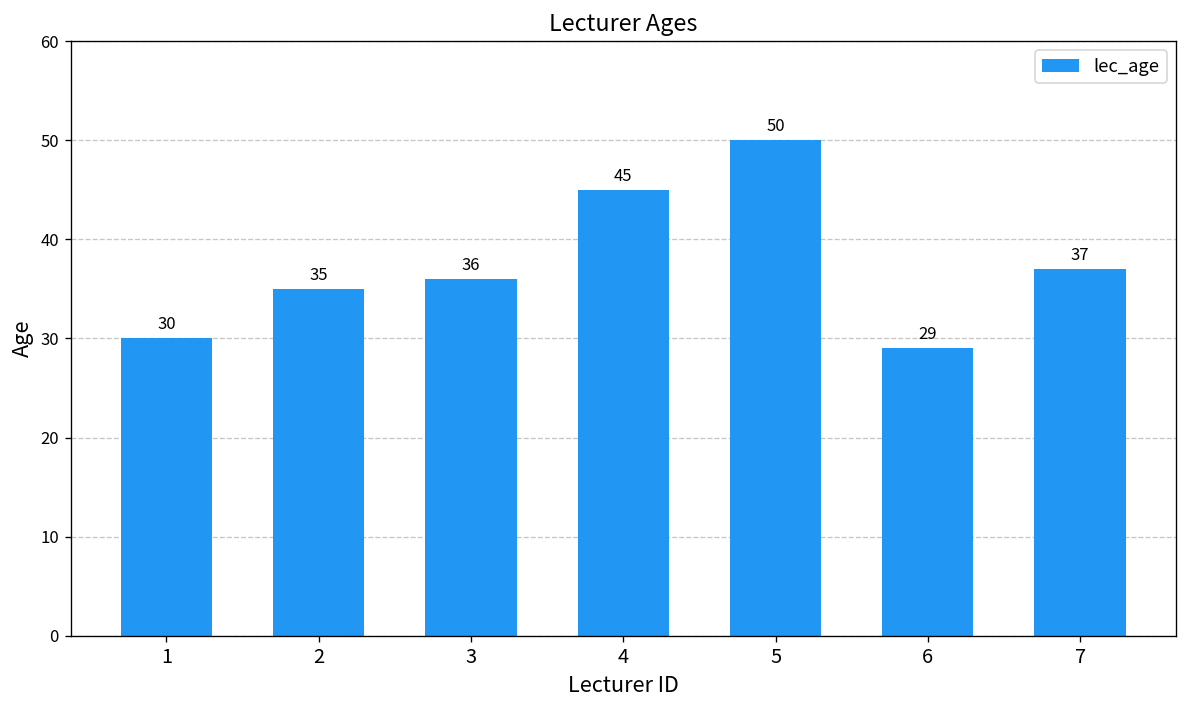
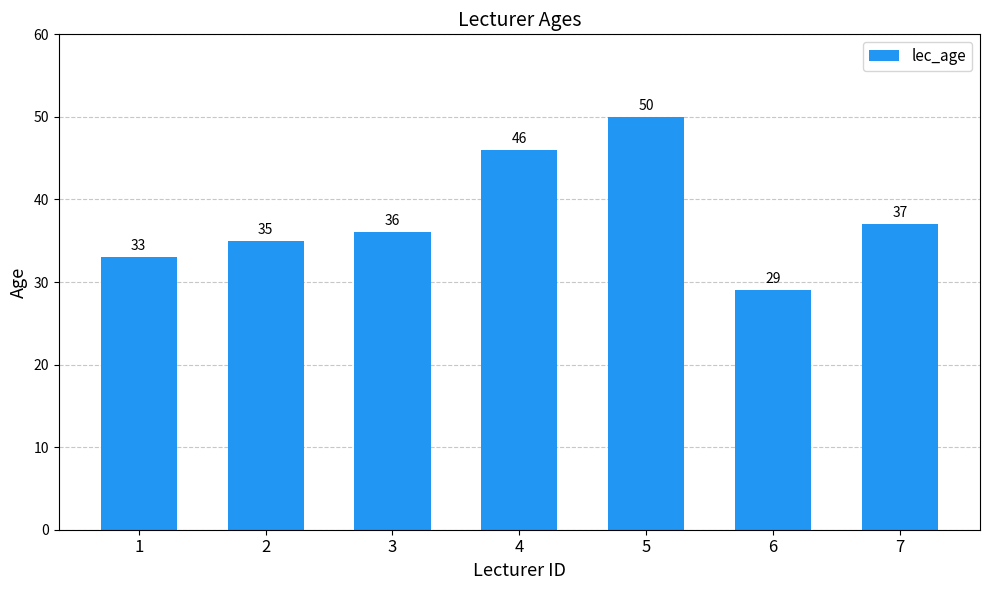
  {
-   "1": 30,
+   "1": 33,
    "2": 35,
    "3": 36,
-   "4": 45,
+   "4": 46,
    "5": 50,
    "6": 29,
    "7": 37
  }
